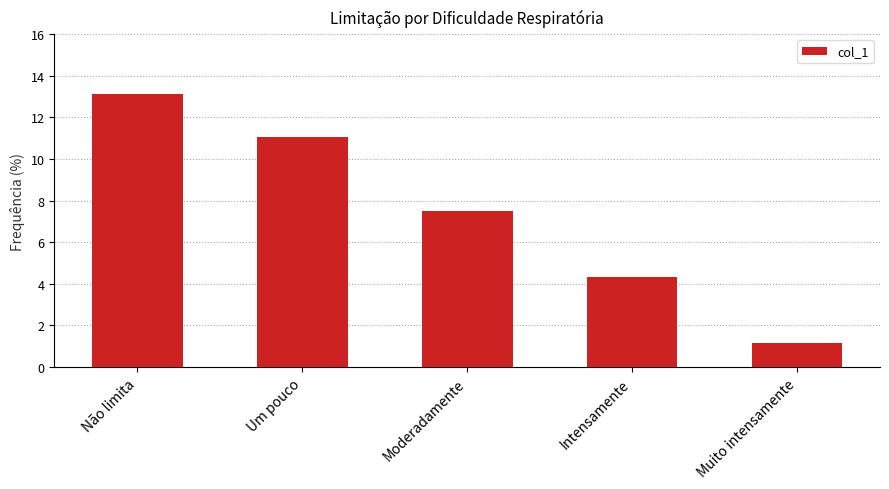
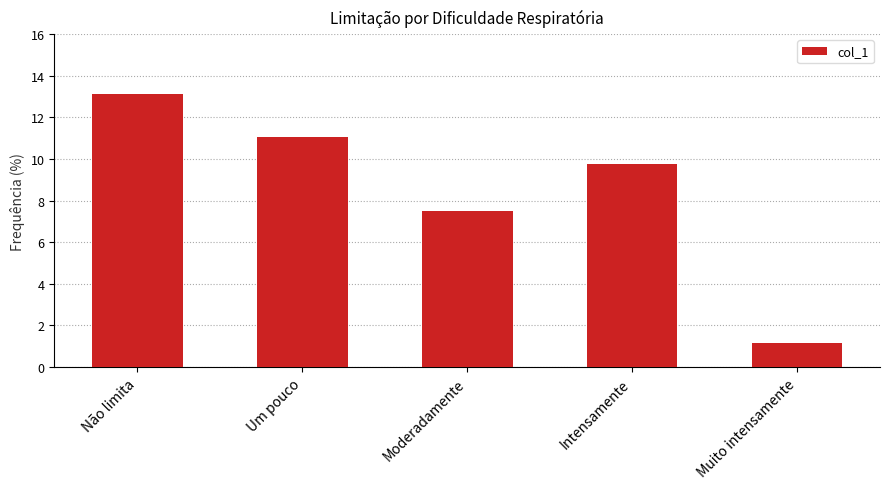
  {
    "Não limita": 13.1,
    "Um pouco": 11.1,
    "Moderadamente": 7.5,
-   "Intensamente": 4.4,
+   "Intensamente": 9.7,
    "Muito intensamente": 1.1
  }
